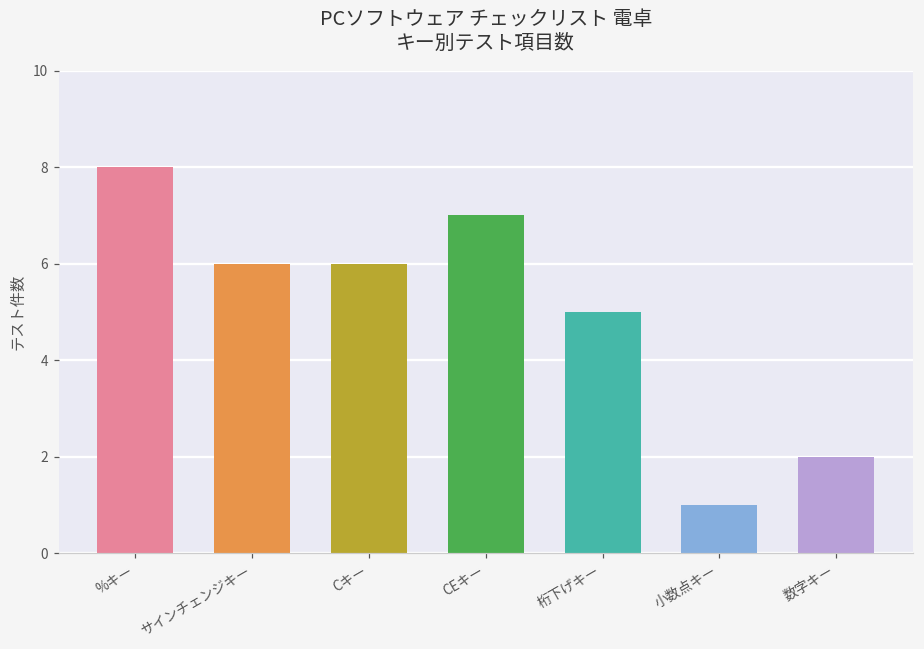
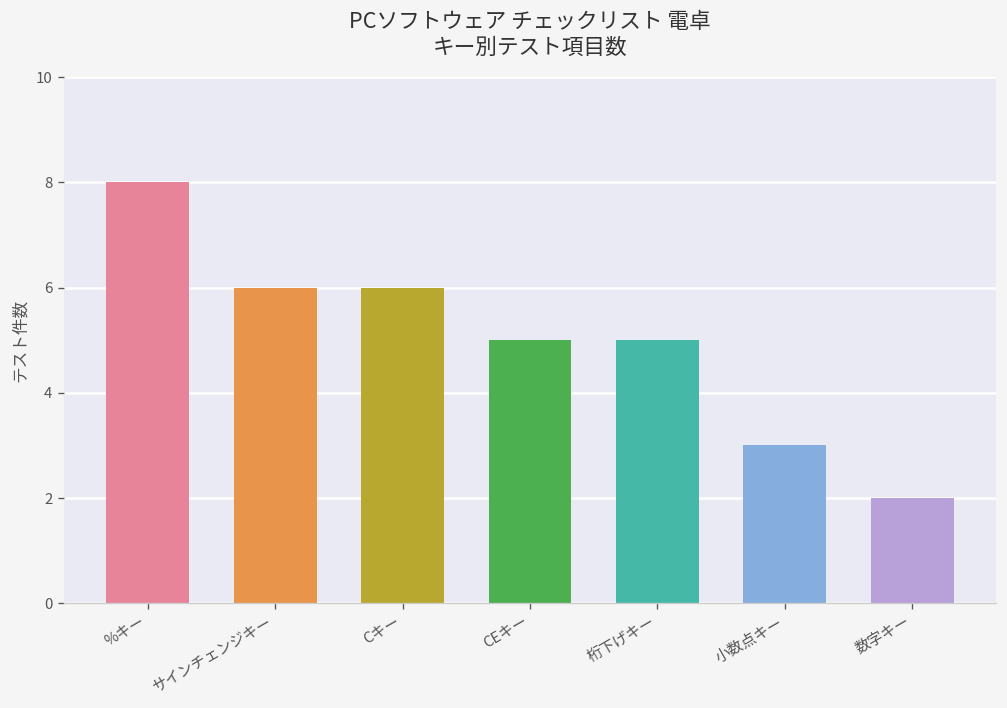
  {
    "%キー": 8,
    "サインチェンジキー": 6,
    "Cキー": 6,
-   "CEキー": 7,
+   "CEキー": 5,
    "桁下げキー": 5,
-   "小数点キー": 1,
+   "小数点キー": 3,
    "数字キー": 2
  }
